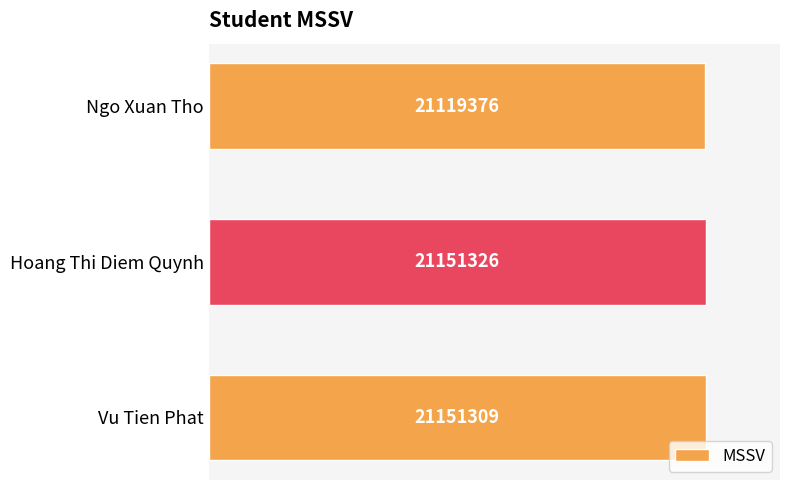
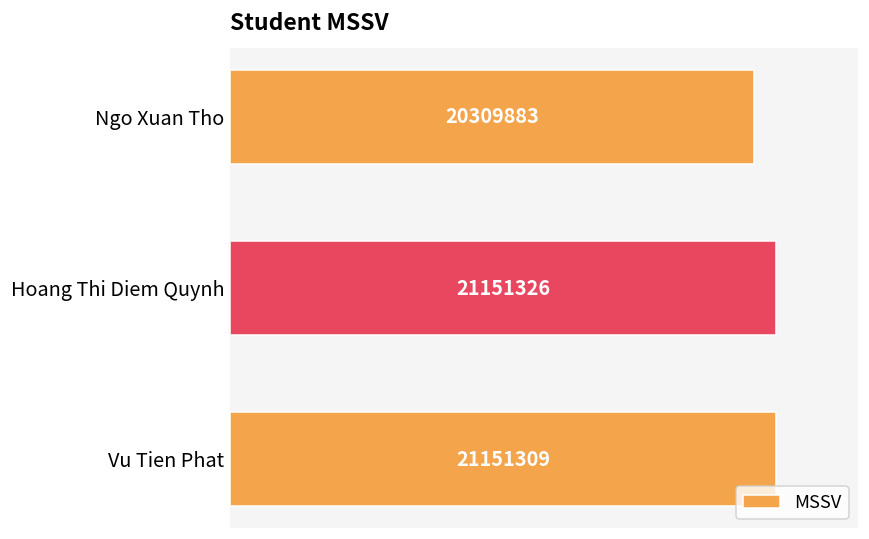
  {
-   "Ngo Xuan Tho": 21119376,
+   "Ngo Xuan Tho": 20309883,
    "Hoang Thi Diem Quynh": 21151326,
    "Vu Tien Phat": 21151309
  }
